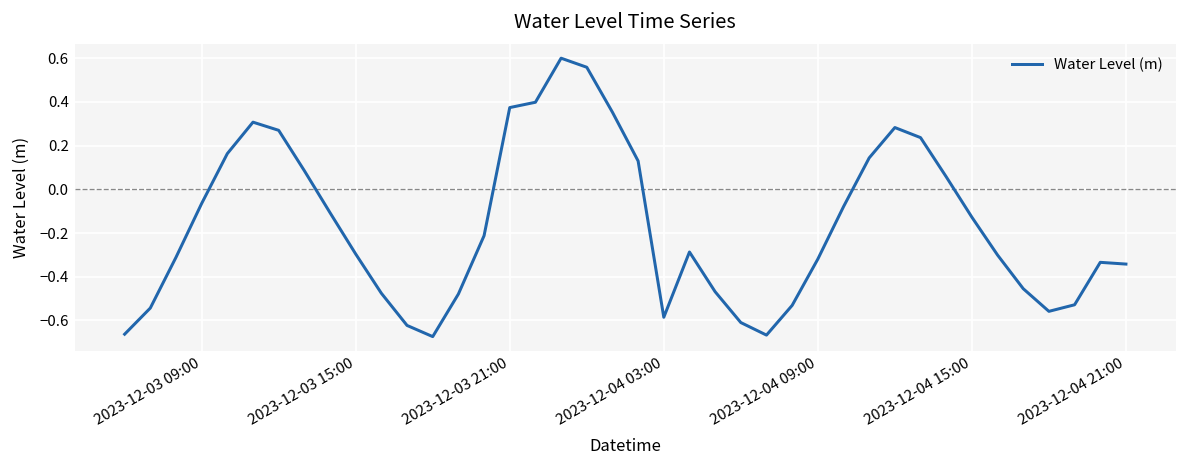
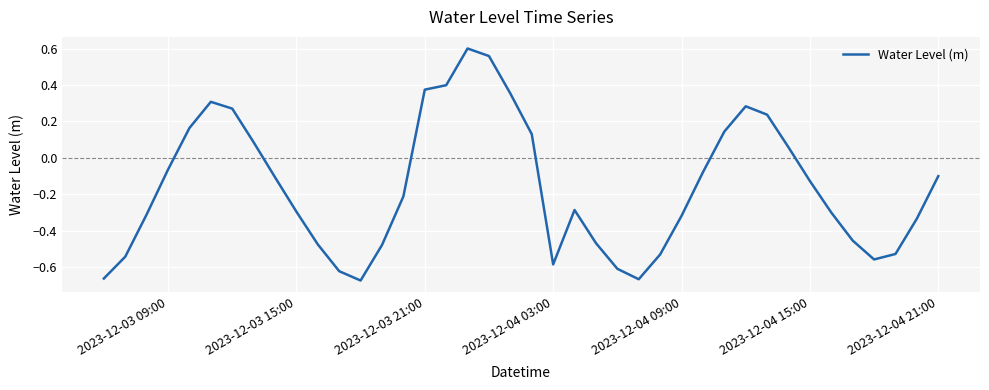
  {
    "2023-12-03 09:00": -0.06,
    "2023-12-03 15:00": -0.30,
    "2023-12-03 21:00": 0.37,
    "2023-12-04 03:00": -0.59,
    "2023-12-04 09:00": -0.32,
    "2023-12-04 15:00": -0.13,
-   "2023-12-04 21:00": -0.34
+   "2023-12-04 21:00": -0.10
  }
